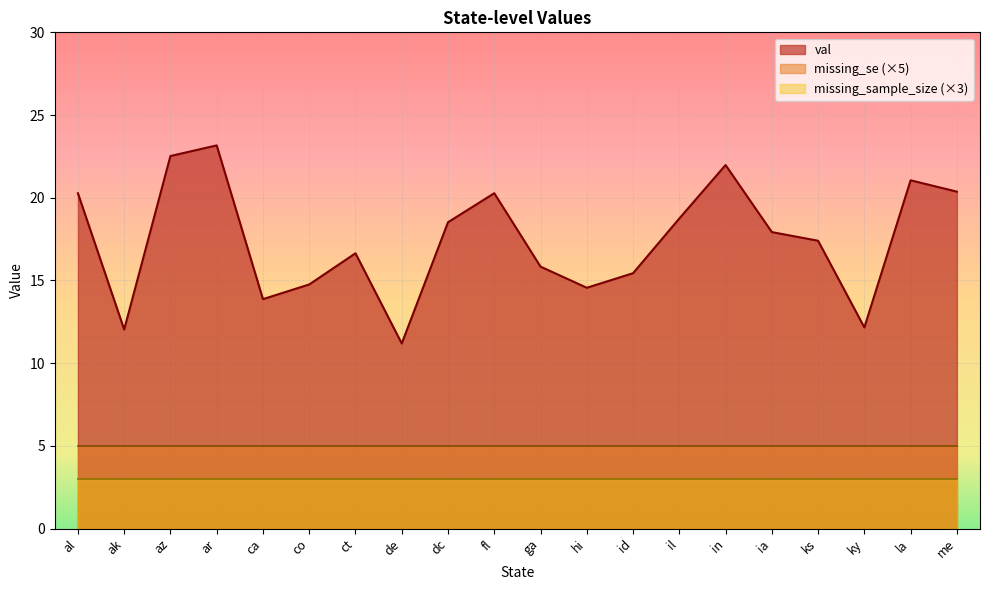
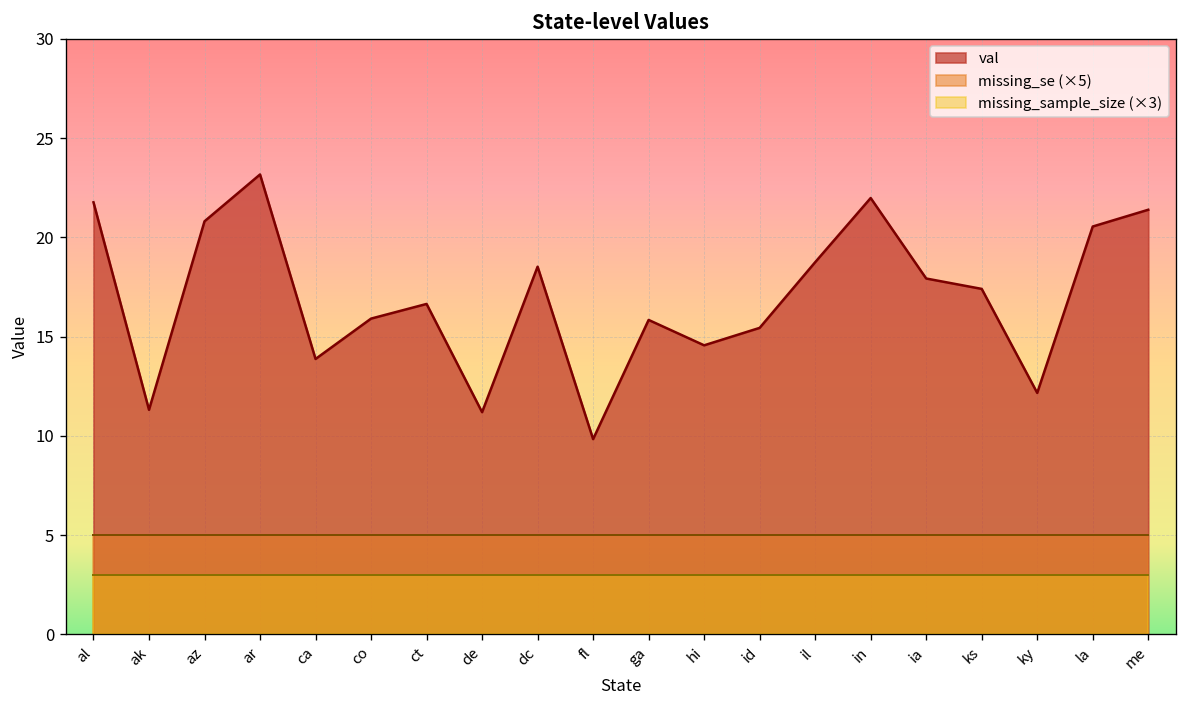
  {
    "val": {
-     "al": 20.3,
-     "ak": 12.0,
-     "az": 22.5,
+     "al": 21.8,
+     "ak": 11.3,
+     "az": 20.8,
      "ar": 23.2,
      "ca": 13.9,
-     "co": 14.8,
+     "co": 15.9,
      "ct": 16.6,
      "de": 11.2,
      "dc": 18.5,
-     "fl": 20.3,
+     "fl": 9.8,
      "ga": 15.8,
      "hi": 14.6,
      "id": 15.4,
      "il": 18.7,
      "in": 22.0,
      "ia": 17.9,
      "ks": 17.4,
      "ky": 12.2,
-     "la": 21.1,
-     "me": 20.4
+     "la": 20.5,
+     "me": 21.4
    },
    "missing_se (×5)": {
      "al": 5.0,
      "ak": 5.0,
      "az": 5.0,
      "ar": 5.0,
      "ca": 5.0,
      "co": 5.0,
      "ct": 5.0,
      "de": 5.0,
      "dc": 5.0,
      "fl": 5.0,
      "ga": 5.0,
      "hi": 5.0,
      "id": 5.0,
      "il": 5.0,
      "in": 5.0,
      "ia": 5.0,
      "ks": 5.0,
      "ky": 5.0,
      "la": 5.0,
      "me": 5.0
    },
    "missing_sample_size (×3)": {
      "al": 3.0,
      "ak": 3.0,
      "az": 3.0,
      "ar": 3.0,
      "ca": 3.0,
      "co": 3.0,
      "ct": 3.0,
      "de": 3.0,
      "dc": 3.0,
      "fl": 3.0,
      "ga": 3.0,
      "hi": 3.0,
      "id": 3.0,
      "il": 3.0,
      "in": 3.0,
      "ia": 3.0,
      "ks": 3.0,
      "ky": 3.0,
      "la": 3.0,
      "me": 3.0
    }
  }
